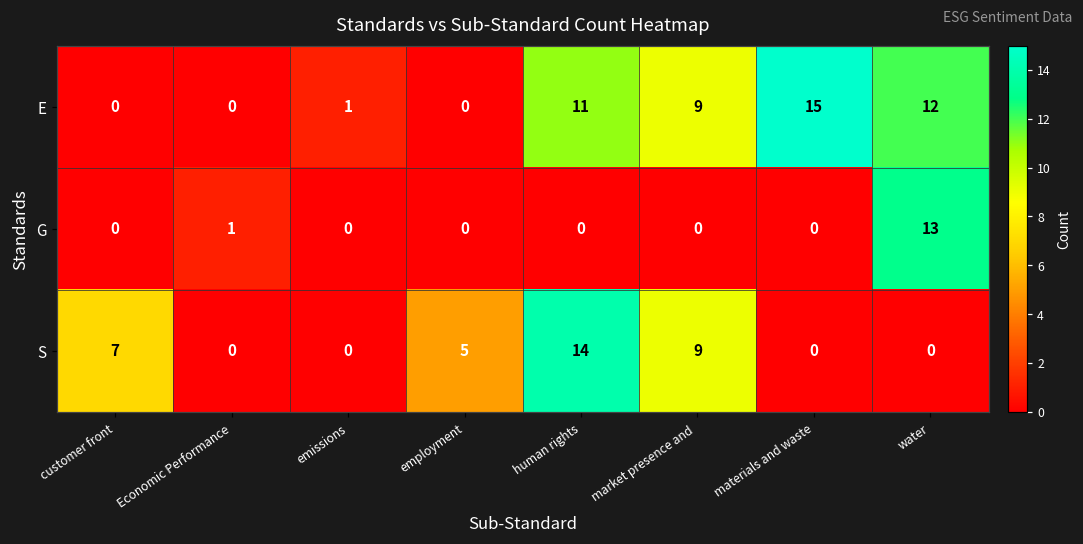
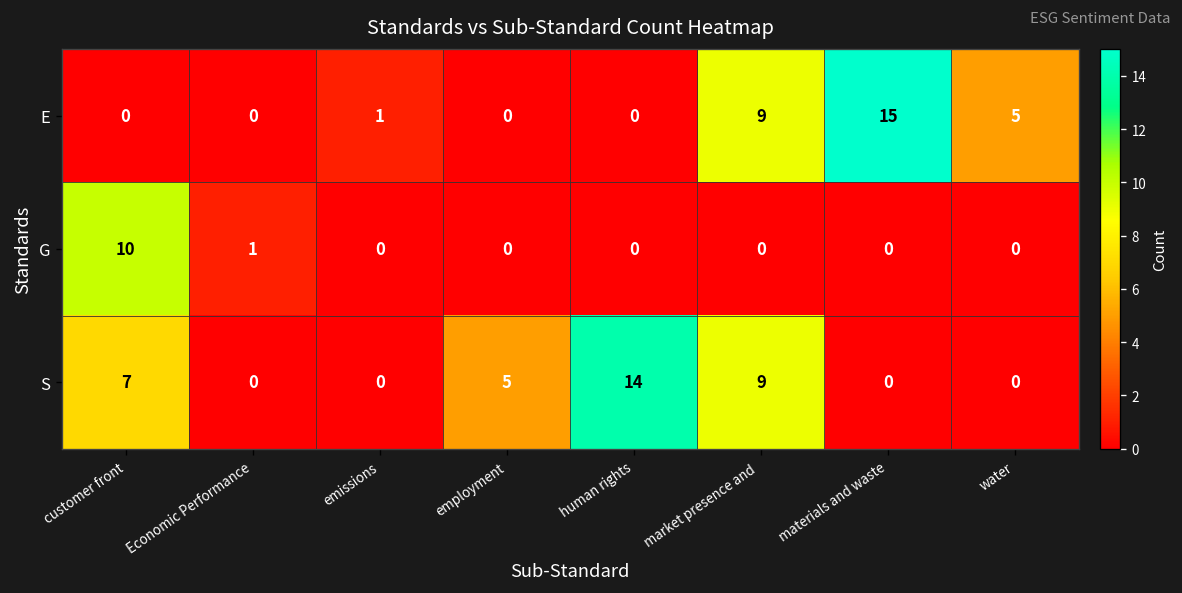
  {
    "E": {
      "customer front": 0,
      "Economic Performance": 0,
      "emissions": 1,
      "employment": 0,
-     "human rights": 11,
+     "human rights": 0,
      "market presence and": 9,
      "materials and waste": 15,
-     "water": 12
+     "water": 5
    },
    "G": {
-     "customer front": 0,
+     "customer front": 10,
      "Economic Performance": 1,
      "emissions": 0,
      "employment": 0,
      "human rights": 0,
      "market presence and": 0,
      "materials and waste": 0,
-     "water": 13
+     "water": 0
    },
    "S": {
      "customer front": 7,
      "Economic Performance": 0,
      "emissions": 0,
      "employment": 5,
      "human rights": 14,
      "market presence and": 9,
      "materials and waste": 0,
      "water": 0
    }
  }
